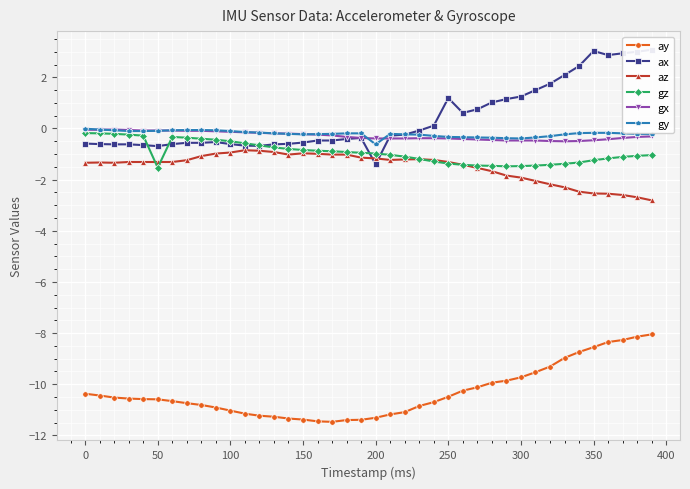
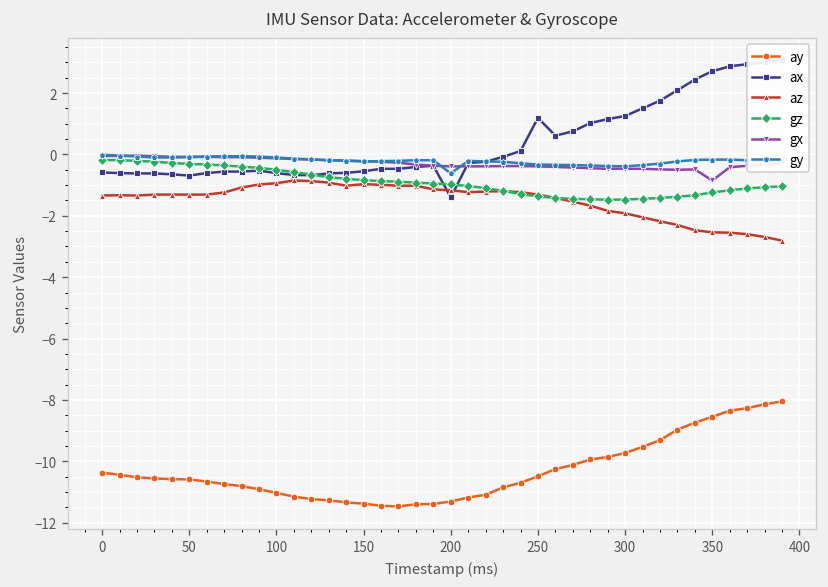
  {
    "ax": {
      "0": -0.6,
      "50": -0.7,
      "100": -0.6,
      "150": -0.6,
      "200": -1.4,
      "250": 1.2,
      "300": 1.3,
-     "350": 3.0
+     "350": 2.7
    },
    "gz": {
      "0": -0.2,
-     "50": -1.5,
+     "50": -0.3,
      "100": -0.5,
      "150": -0.8,
      "200": -1.0,
      "300": -1.5,
      "350": -1.2
    },
    "gx": {
      "200": -0.4,
-     "350": -0.5
+     "350": -0.9
    },
    "gy": {
      "200": -0.6,
      "350": -0.2
    }
  }
